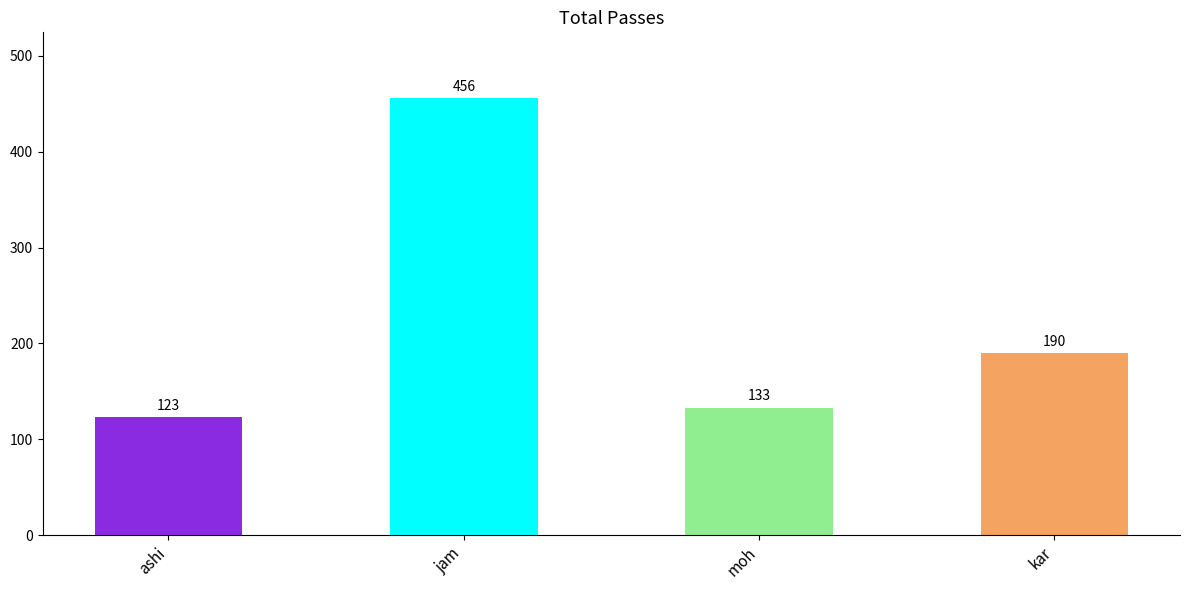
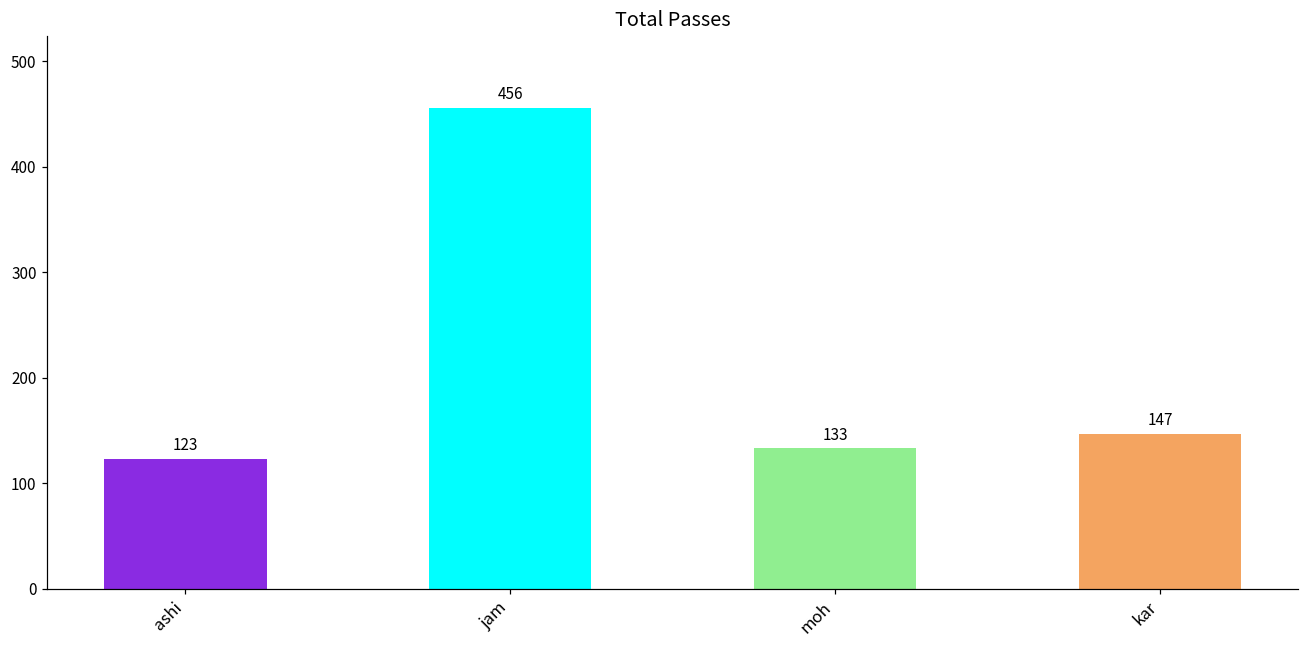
  {
    "ashi": 123,
    "jam": 456,
    "moh": 133,
-   "kar": 190
+   "kar": 147
  }
